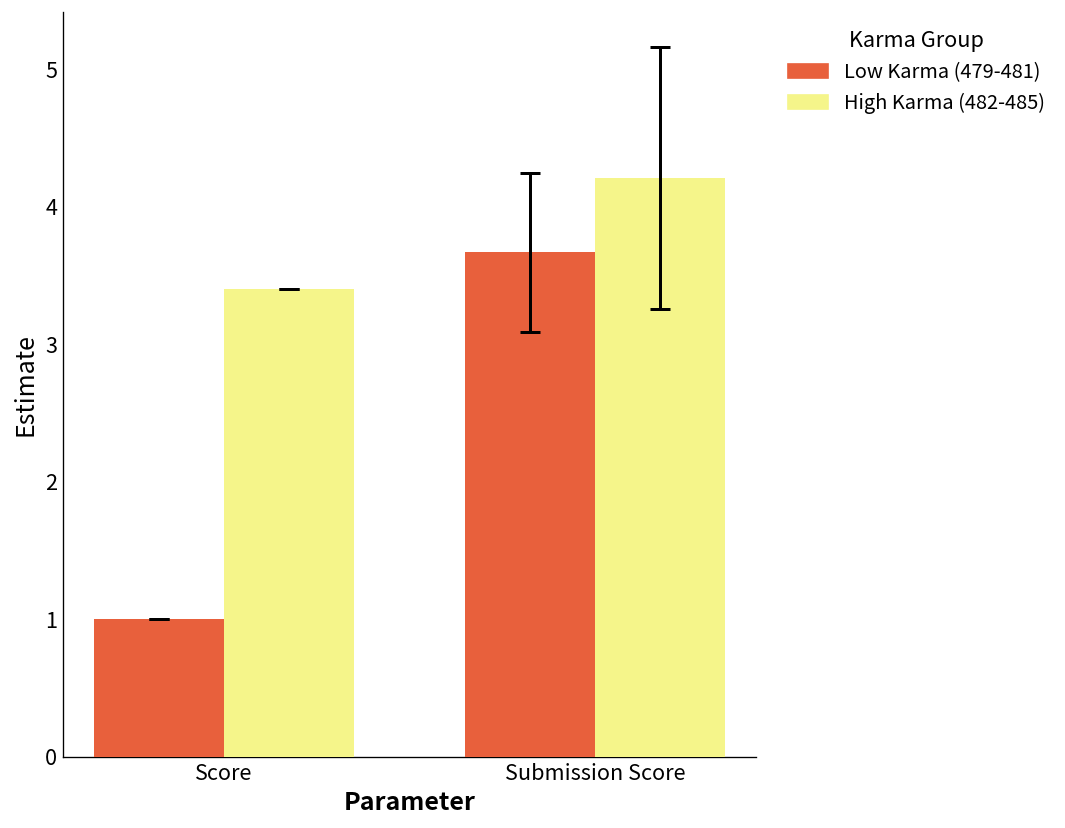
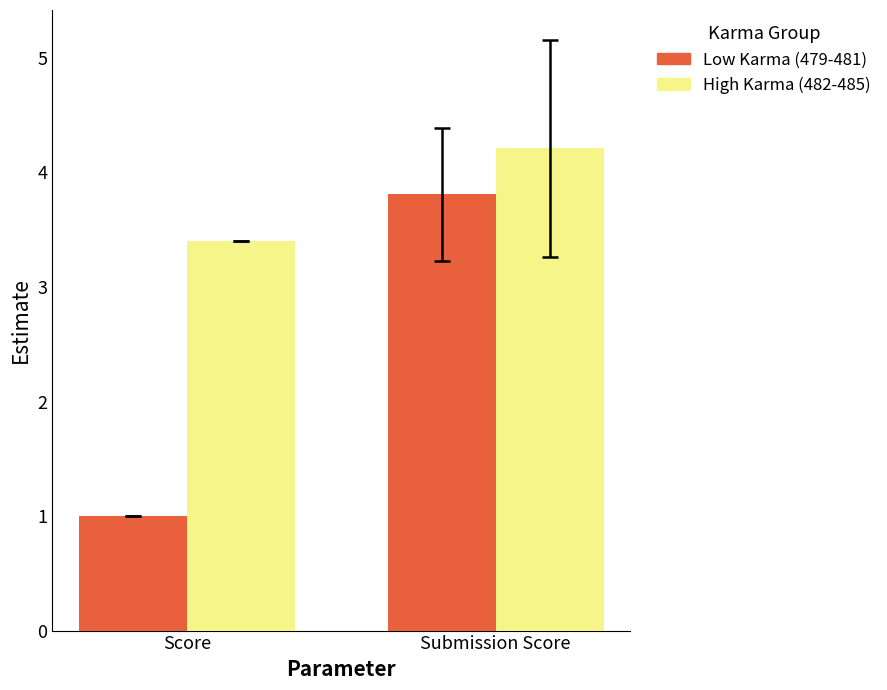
  {
    "Low Karma (479-481)": {
      "Score": 1.00,
-     "Submission Score": 3.67
+     "Submission Score": 3.81
    },
    "High Karma (482-485)": {
      "Score": 3.40,
      "Submission Score": 4.21
    }
  }
